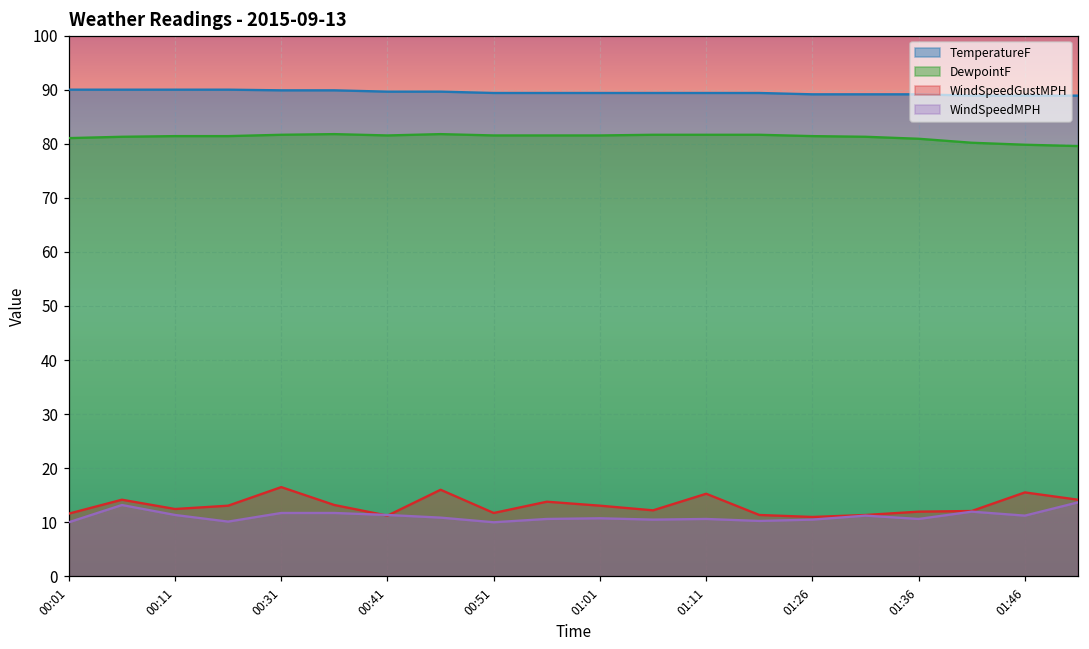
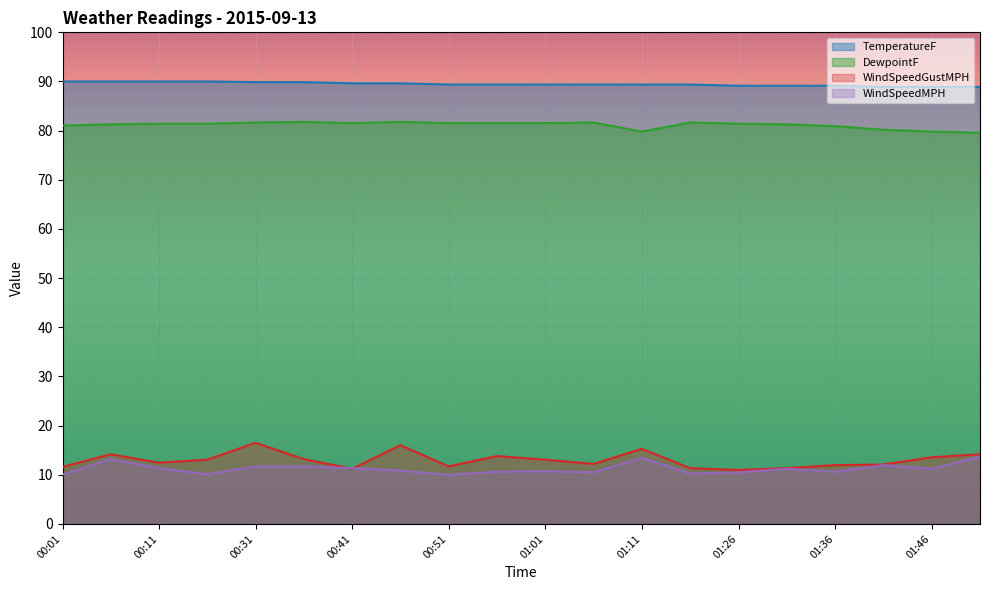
  {
    "TemperatureF": {
      "00:01": 90,
      "00:11": 90,
      "00:31": 90,
      "00:41": 90,
      "00:51": 89,
      "01:01": 89,
      "01:11": 89,
      "01:26": 89
    },
    "DewpointF": {
      "00:01": 81,
      "00:11": 81,
      "00:31": 82,
      "00:41": 82,
      "00:51": 82,
      "01:01": 82,
-     "01:11": 82,
+     "01:11": 80,
      "01:26": 81,
      "01:36": 81,
      "01:46": 80
    },
    "WindSpeedGustMPH": {
      "00:01": 12,
      "00:11": 12,
      "00:31": 17,
      "00:51": 12,
      "01:01": 13,
      "01:11": 15,
      "01:36": 12,
-     "01:46": 16
+     "01:46": 14
    },
    "WindSpeedMPH": {
      "00:01": 10,
      "00:11": 11,
      "00:31": 12,
      "00:51": 10,
      "01:01": 11,
-     "01:11": 11,
+     "01:11": 13,
      "01:36": 11,
      "01:46": 11
    }
  }
